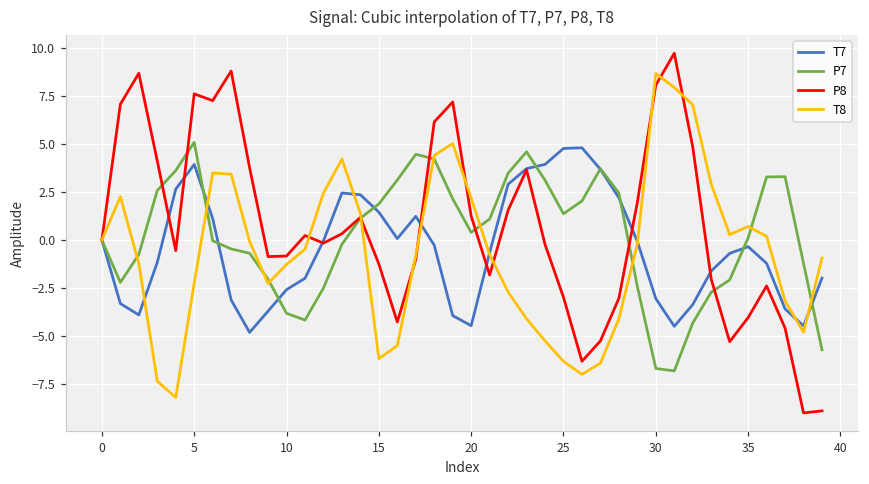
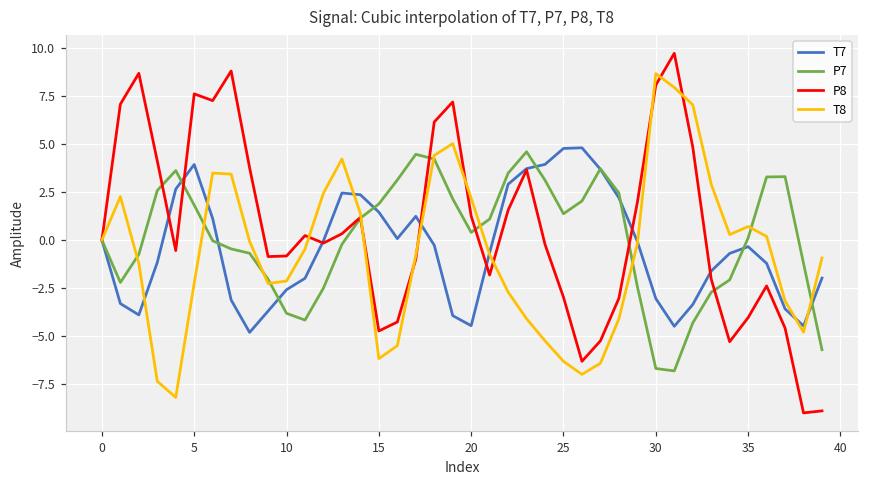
  {
    "T7": {
      "5": 3.9,
      "10": -2.6,
      "15": 1.5,
      "20": -4.4,
      "25": 4.8,
      "30": -3.0,
      "35": -0.3
    },
    "P7": {
-     "5": 5.1,
+     "5": 1.8,
      "10": -3.8,
      "15": 1.9,
      "20": 0.4,
      "25": 1.4,
      "30": -6.7,
      "35": 0.1
    },
    "P8": {
      "5": 7.6,
      "10": -0.8,
-     "15": -1.2,
+     "15": -4.7,
      "20": 1.2,
      "25": -3.0,
      "30": 8.1,
      "35": -4.0
    },
    "T8": {
      "5": -2.2,
-     "10": -1.3,
+     "10": -2.1,
      "15": -6.2,
      "20": 2.2,
      "25": -6.3,
      "30": 8.6,
      "35": 0.7
    }
  }
